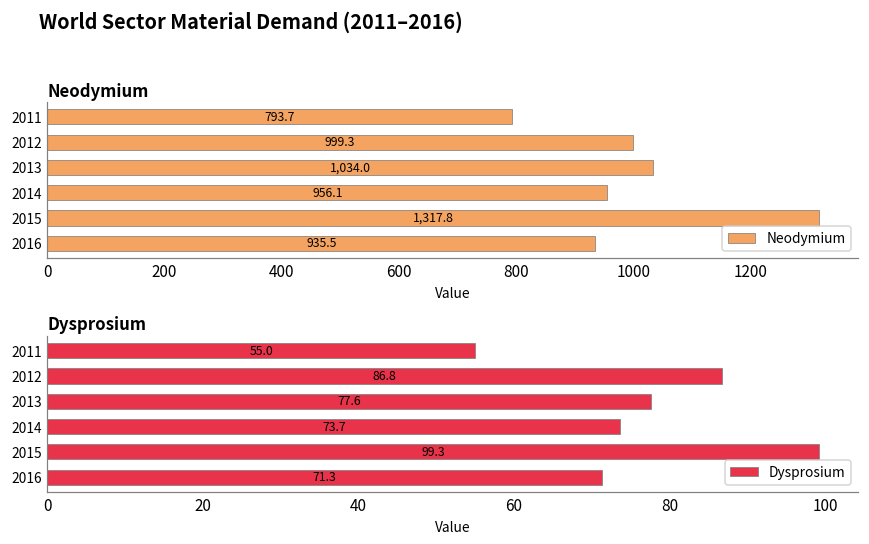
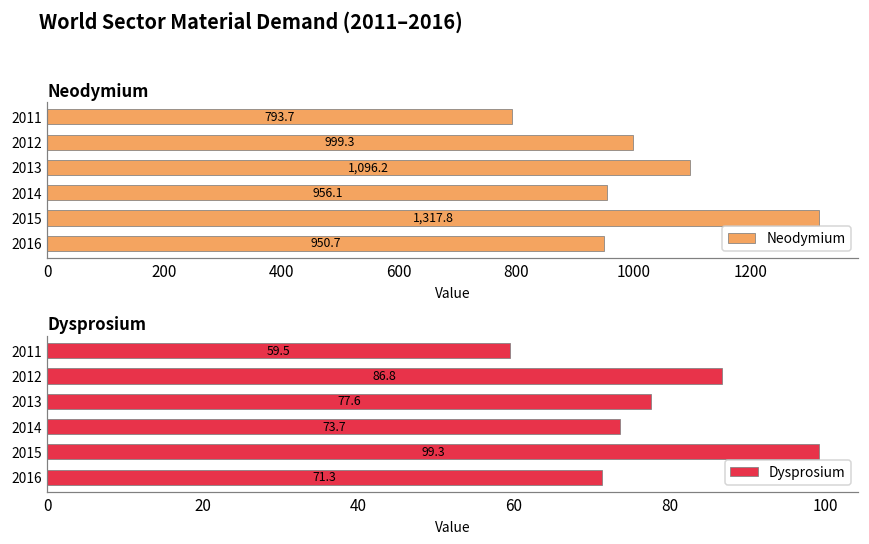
  {
    "Neodymium": {
      "2011": "793.7",
      "2012": "999.3",
-     "2013": "1,034.0",
+     "2013": "1,096.2",
      "2014": "956.1",
      "2015": "1,317.8",
-     "2016": "935.5"
+     "2016": "950.7"
    },
    "Dysprosium": {
-     "2011": "55.0",
+     "2011": "59.5",
      "2012": "86.8",
      "2013": "77.6",
      "2014": "73.7",
      "2015": "99.3",
      "2016": "71.3"
    }
  }
